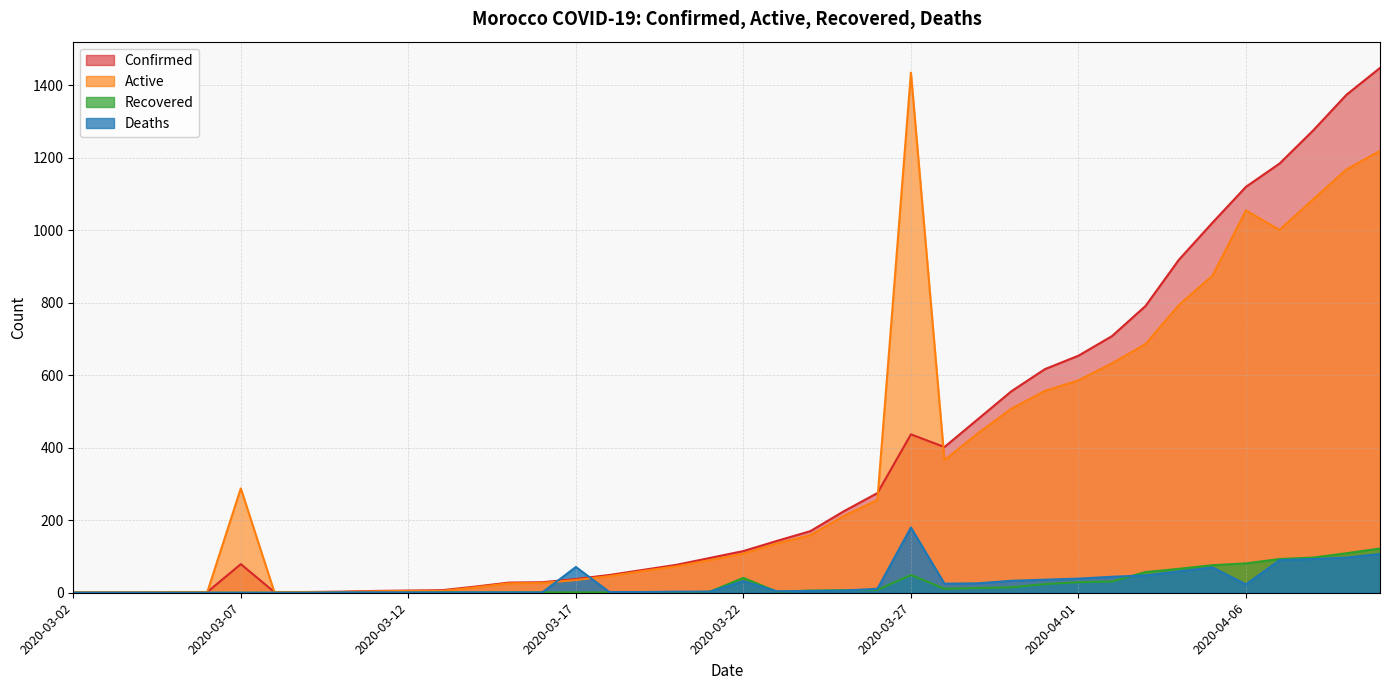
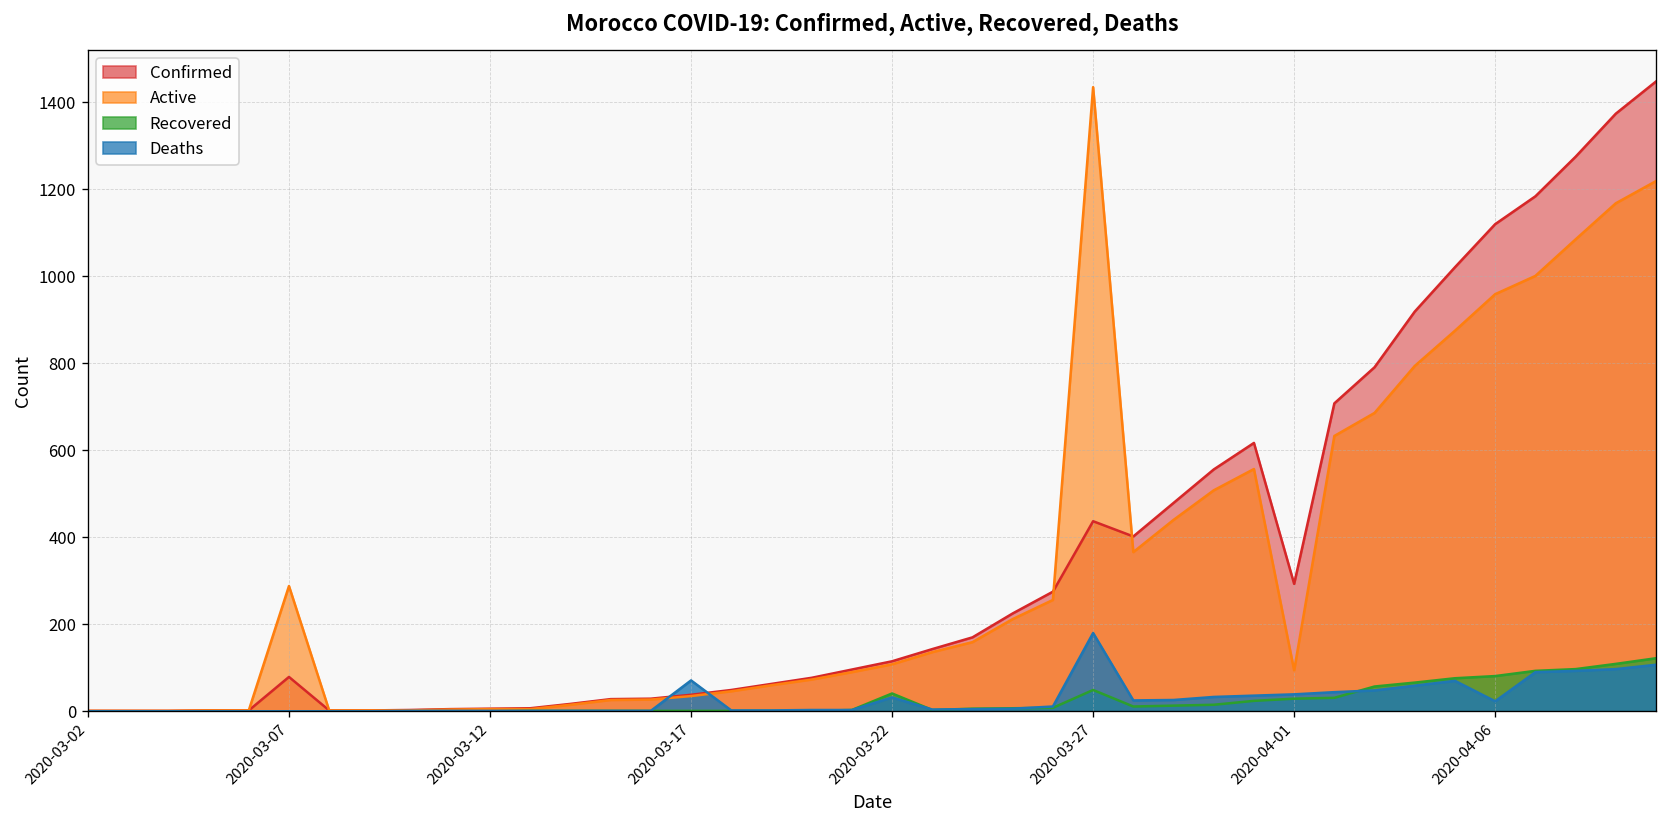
  {
    "Confirmed": {
      "2020-03-07": 80,
      "2020-03-27": 440,
-     "2020-04-01": 650,
+     "2020-04-01": 290,
      "2020-04-06": 1120
    },
    "Active": {
      "2020-03-07": 290,
      "2020-03-27": 1440,
-     "2020-04-01": 590,
-     "2020-04-06": 1060
+     "2020-04-01": 90,
+     "2020-04-06": 960
    },
    "Recovered": {
      "2020-03-17": 0,
      "2020-03-22": 40,
      "2020-03-27": 50,
      "2020-04-01": 30,
      "2020-04-06": 80
    },
    "Deaths": {
      "2020-03-17": 70,
      "2020-03-22": 30,
      "2020-03-27": 180,
      "2020-04-01": 40,
      "2020-04-06": 20
    }
  }
